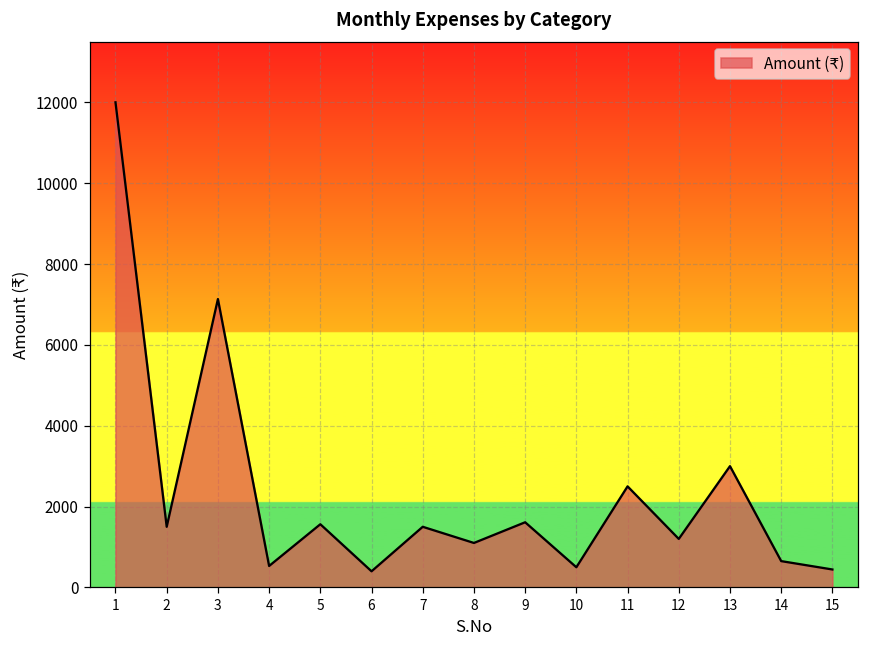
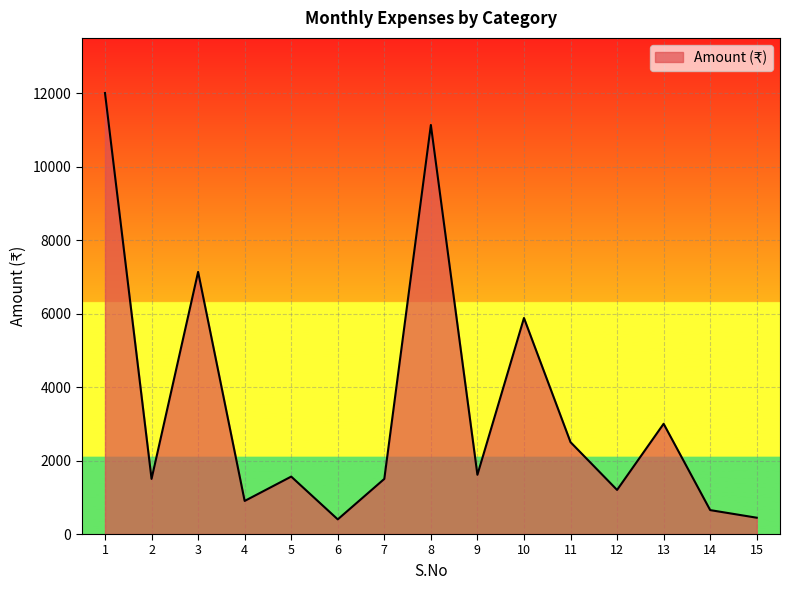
  {
    "1": 12000,
    "2": 1500,
    "3": 7100,
-   "4": 500,
+   "4": 900,
    "5": 1600,
    "6": 400,
    "7": 1500,
-   "8": 1100,
+   "8": 11100,
    "9": 1600,
-   "10": 500,
+   "10": 5900,
    "11": 2500,
    "12": 1200,
    "13": 3000,
    "14": 700,
    "15": 400
  }
